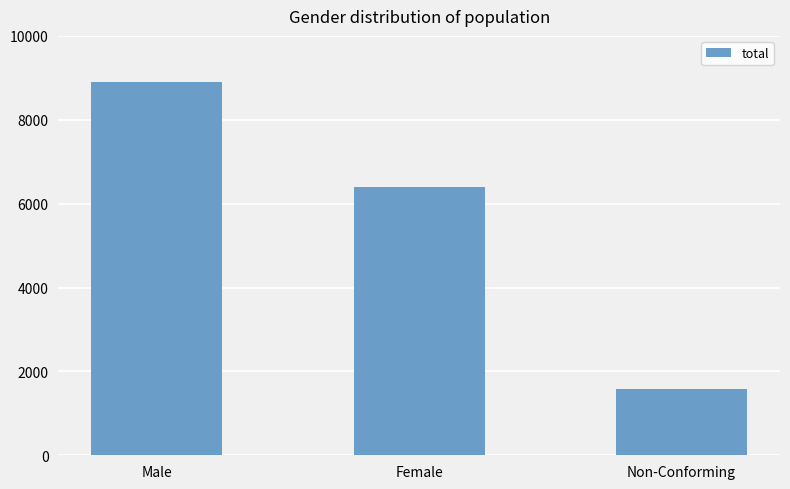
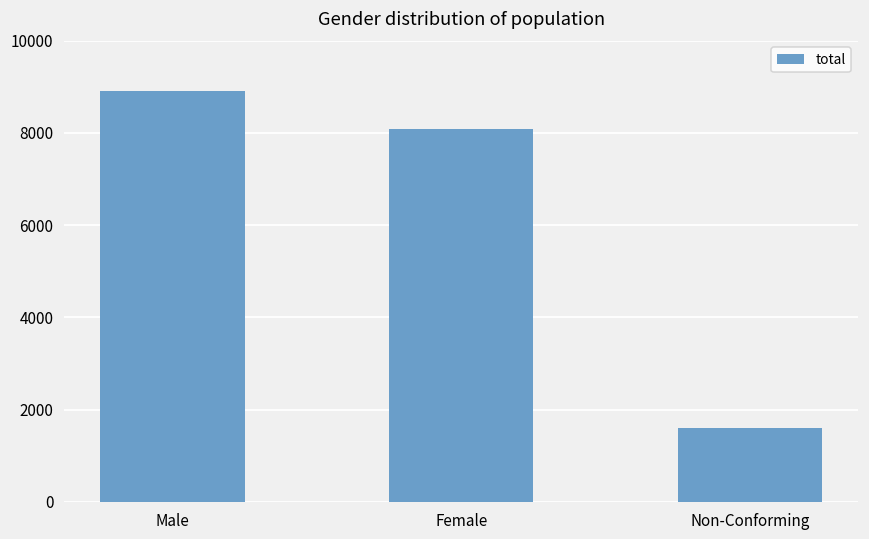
  {
    "Male": 8900,
-   "Female": 6400,
+   "Female": 8100,
    "Non-Conforming": 1600
  }
